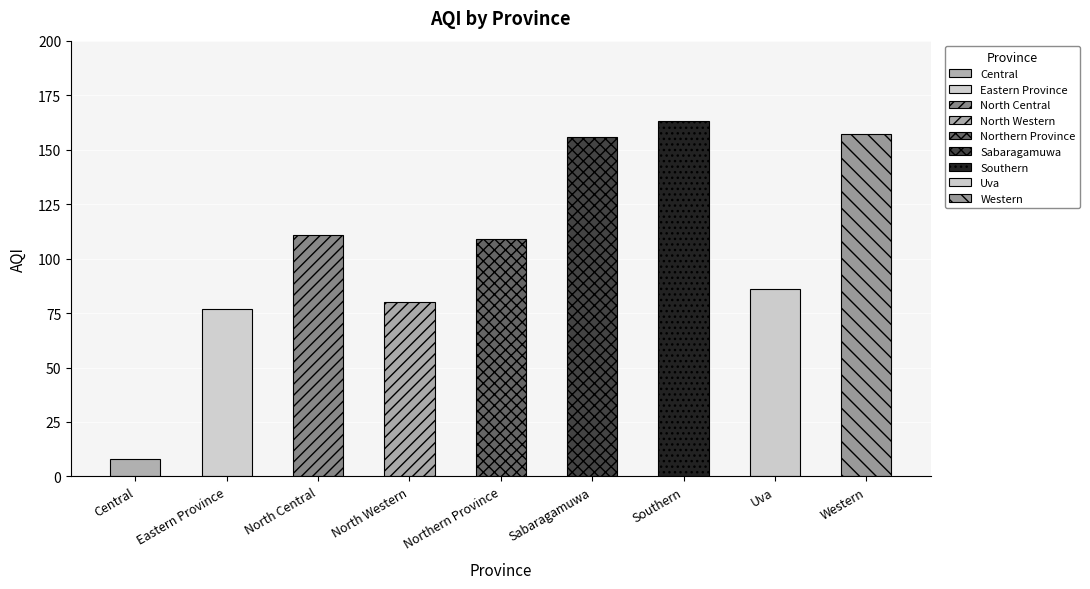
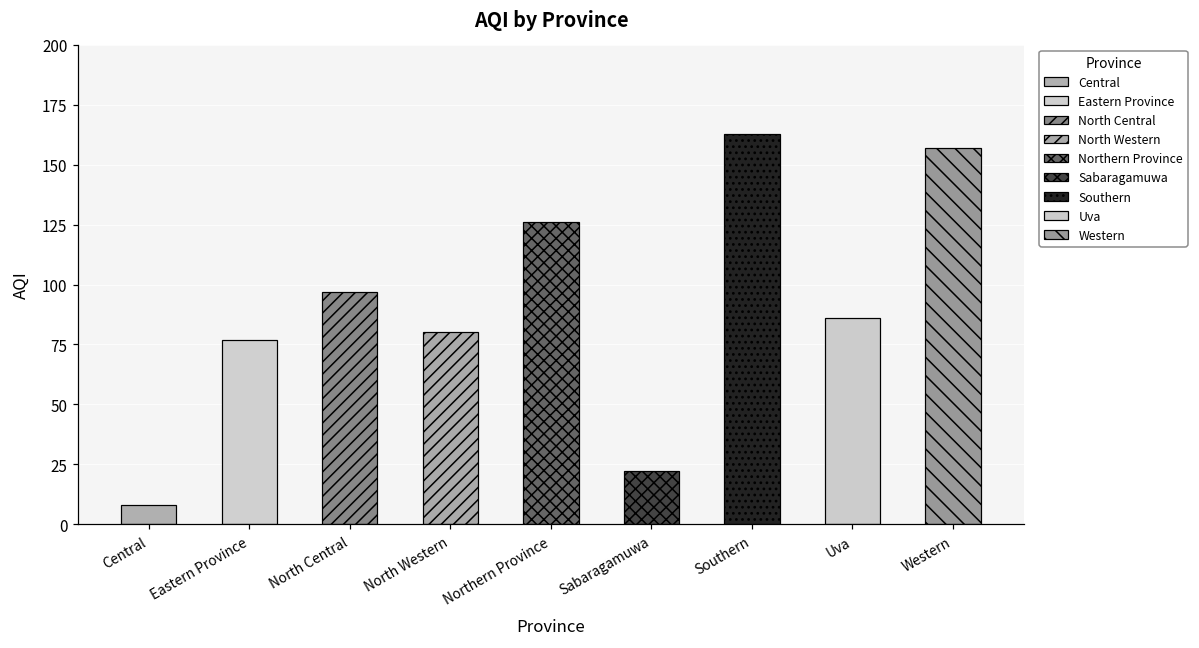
  {
    "Central": 8,
    "Eastern Province": 77,
-   "North Central": 111,
+   "North Central": 97,
    "North Western": 80,
-   "Northern Province": 109,
-   "Sabaragamuwa": 156,
+   "Northern Province": 126,
+   "Sabaragamuwa": 22,
    "Southern": 163,
    "Uva": 86,
    "Western": 157
  }
